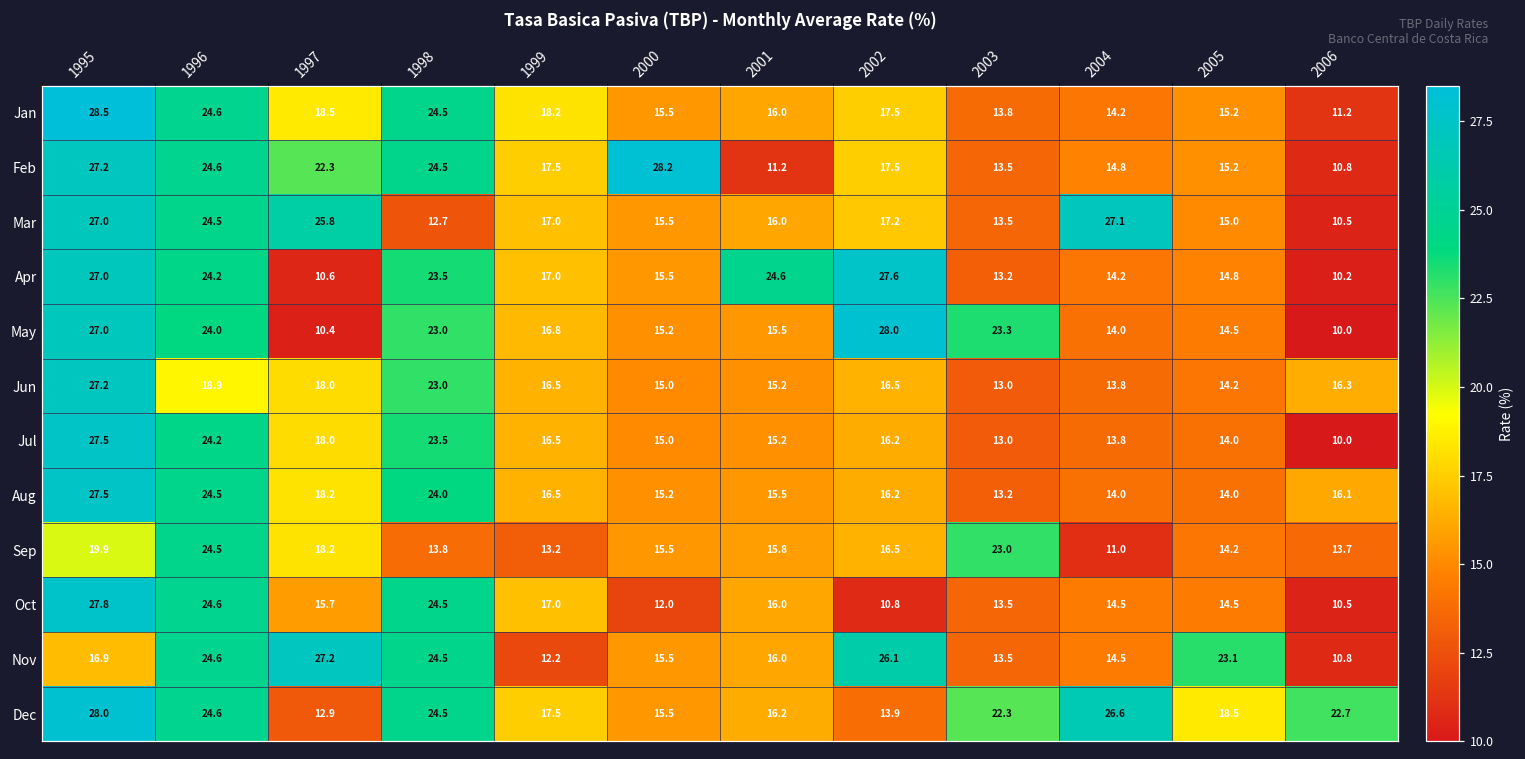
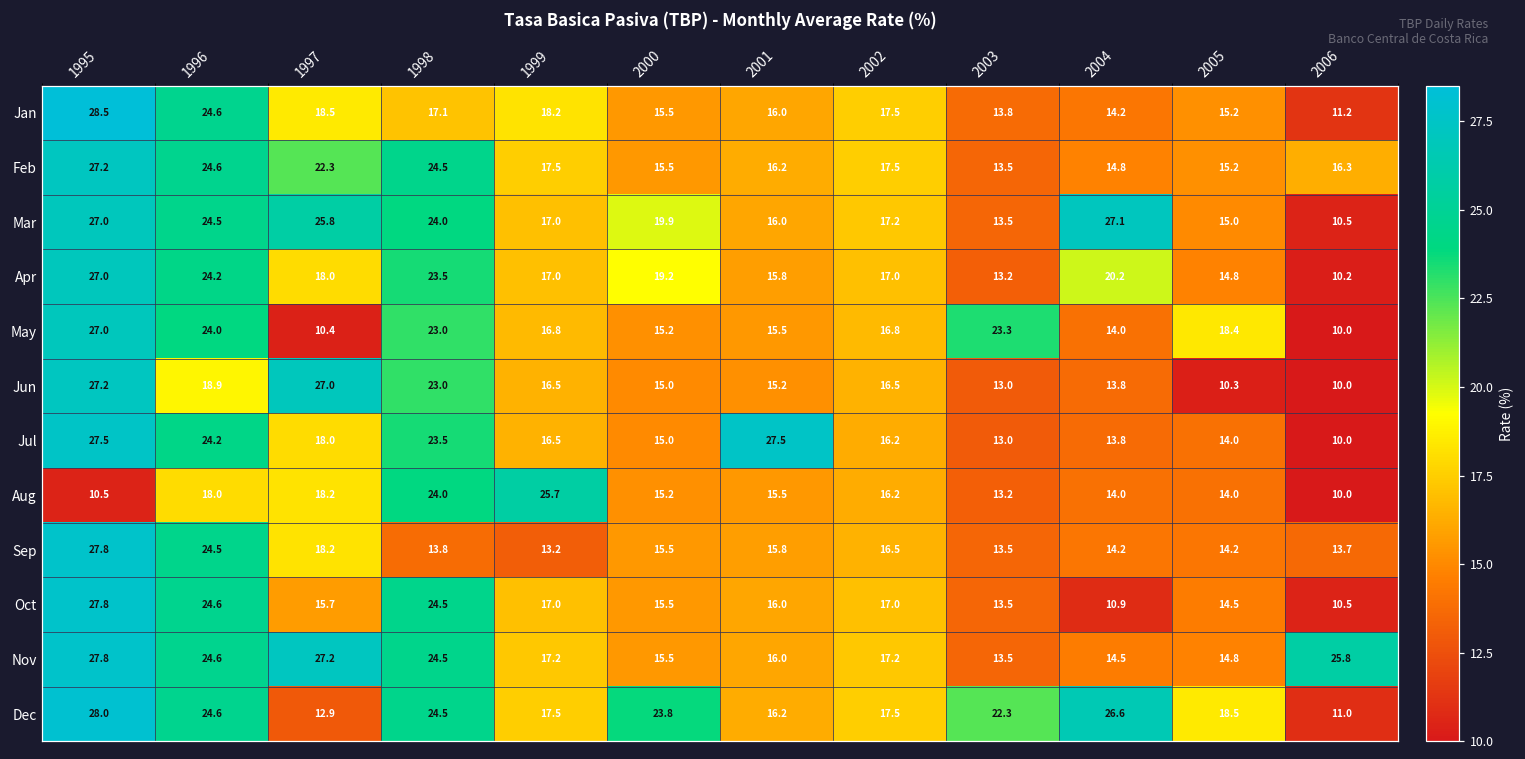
  {
    "Jan": {
      "1995": 28.5,
      "1996": 24.6,
      "1997": 18.5,
-     "1998": 24.5,
+     "1998": 17.1,
      "1999": 18.2,
      "2000": 15.5,
      "2001": 16.0,
      "2002": 17.5,
      "2003": 13.8,
      "2004": 14.2,
      "2005": 15.2,
      "2006": 11.2
    },
    "Feb": {
      "1995": 27.2,
      "1996": 24.6,
      "1997": 22.3,
      "1998": 24.5,
      "1999": 17.5,
-     "2000": 28.2,
-     "2001": 11.2,
+     "2000": 15.5,
+     "2001": 16.2,
      "2002": 17.5,
      "2003": 13.5,
      "2004": 14.8,
      "2005": 15.2,
-     "2006": 10.8
+     "2006": 16.3
    },
    "Mar": {
      "1995": 27.0,
      "1996": 24.5,
      "1997": 25.8,
-     "1998": 12.7,
+     "1998": 24.0,
      "1999": 17.0,
-     "2000": 15.5,
+     "2000": 19.9,
      "2001": 16.0,
      "2002": 17.2,
      "2003": 13.5,
      "2004": 27.1,
      "2005": 15.0,
      "2006": 10.5
    },
    "Apr": {
      "1995": 27.0,
      "1996": 24.2,
-     "1997": 10.6,
+     "1997": 18.0,
      "1998": 23.5,
      "1999": 17.0,
-     "2000": 15.5,
-     "2001": 24.6,
-     "2002": 27.6,
+     "2000": 19.2,
+     "2001": 15.8,
+     "2002": 17.0,
      "2003": 13.2,
-     "2004": 14.2,
+     "2004": 20.2,
      "2005": 14.8,
      "2006": 10.2
    },
    "May": {
      "1995": 27.0,
      "1996": 24.0,
      "1997": 10.4,
      "1998": 23.0,
      "1999": 16.8,
      "2000": 15.2,
      "2001": 15.5,
-     "2002": 28.0,
+     "2002": 16.8,
      "2003": 23.3,
      "2004": 14.0,
-     "2005": 14.5,
+     "2005": 18.4,
      "2006": 10.0
    },
    "Jun": {
      "1995": 27.2,
      "1996": 18.9,
-     "1997": 18.0,
+     "1997": 27.0,
      "1998": 23.0,
      "1999": 16.5,
      "2000": 15.0,
      "2001": 15.2,
      "2002": 16.5,
      "2003": 13.0,
      "2004": 13.8,
-     "2005": 14.2,
-     "2006": 16.3
+     "2005": 10.3,
+     "2006": 10.0
    },
    "Jul": {
      "1995": 27.5,
      "1996": 24.2,
      "1997": 18.0,
      "1998": 23.5,
      "1999": 16.5,
      "2000": 15.0,
-     "2001": 15.2,
+     "2001": 27.5,
      "2002": 16.2,
      "2003": 13.0,
      "2004": 13.8,
      "2005": 14.0,
      "2006": 10.0
    },
    "Aug": {
-     "1995": 27.5,
-     "1996": 24.5,
+     "1995": 10.5,
+     "1996": 18.0,
      "1997": 18.2,
      "1998": 24.0,
-     "1999": 16.5,
+     "1999": 25.7,
      "2000": 15.2,
      "2001": 15.5,
      "2002": 16.2,
      "2003": 13.2,
      "2004": 14.0,
      "2005": 14.0,
-     "2006": 16.1
+     "2006": 10.0
    },
    "Sep": {
-     "1995": 19.9,
+     "1995": 27.8,
      "1996": 24.5,
      "1997": 18.2,
      "1998": 13.8,
      "1999": 13.2,
      "2000": 15.5,
      "2001": 15.8,
      "2002": 16.5,
-     "2003": 23.0,
-     "2004": 11.0,
+     "2003": 13.5,
+     "2004": 14.2,
      "2005": 14.2,
      "2006": 13.7
    },
    "Oct": {
      "1995": 27.8,
      "1996": 24.6,
      "1997": 15.7,
      "1998": 24.5,
      "1999": 17.0,
-     "2000": 12.0,
+     "2000": 15.5,
      "2001": 16.0,
-     "2002": 10.8,
+     "2002": 17.0,
      "2003": 13.5,
-     "2004": 14.5,
+     "2004": 10.9,
      "2005": 14.5,
      "2006": 10.5
    },
    "Nov": {
-     "1995": 16.9,
+     "1995": 27.8,
      "1996": 24.6,
      "1997": 27.2,
      "1998": 24.5,
-     "1999": 12.2,
+     "1999": 17.2,
      "2000": 15.5,
      "2001": 16.0,
-     "2002": 26.1,
+     "2002": 17.2,
      "2003": 13.5,
      "2004": 14.5,
-     "2005": 23.1,
-     "2006": 10.8
+     "2005": 14.8,
+     "2006": 25.8
    },
    "Dec": {
      "1995": 28.0,
      "1996": 24.6,
      "1997": 12.9,
      "1998": 24.5,
      "1999": 17.5,
-     "2000": 15.5,
+     "2000": 23.8,
      "2001": 16.2,
-     "2002": 13.9,
+     "2002": 17.5,
      "2003": 22.3,
      "2004": 26.6,
      "2005": 18.5,
-     "2006": 22.7
+     "2006": 11.0
    }
  }
